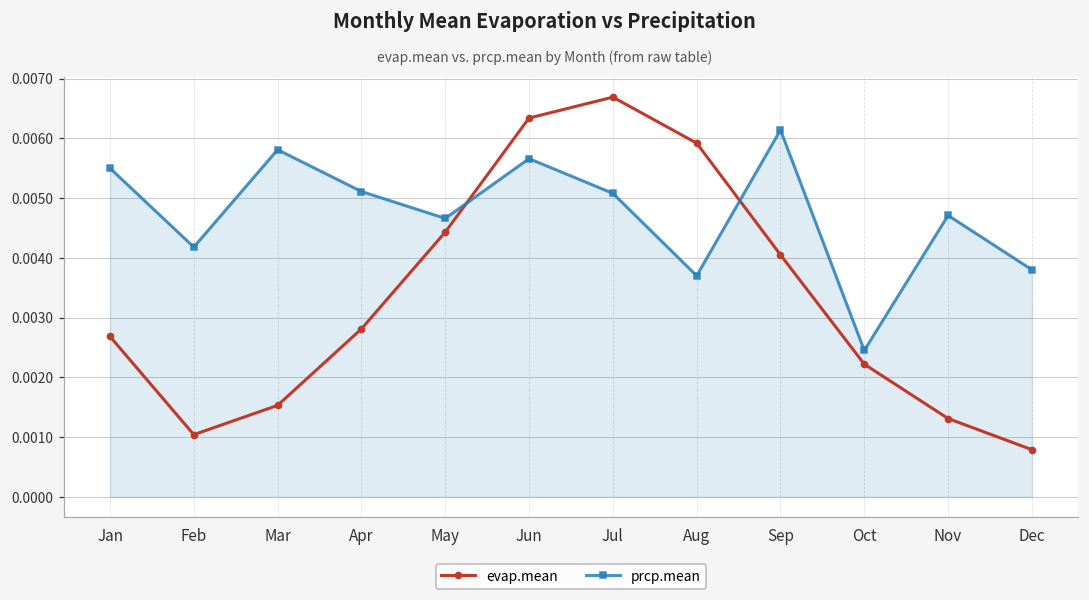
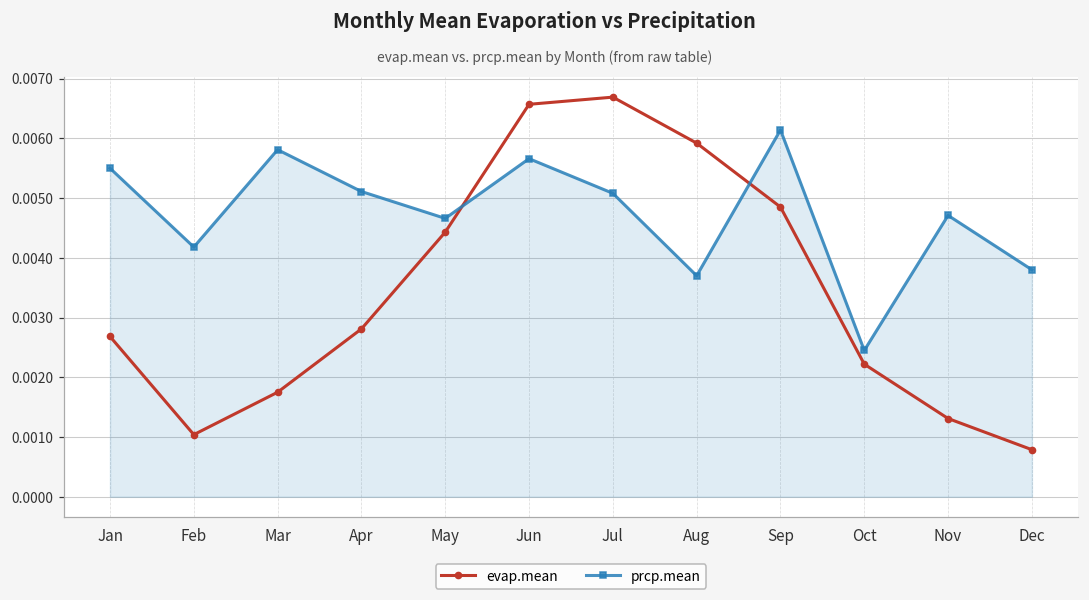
  {
    "evap.mean": {
      "Jan": 0.0027,
      "Feb": 0.0010,
-     "Mar": 0.0015,
+     "Mar": 0.0018,
      "Apr": 0.0028,
      "May": 0.0044,
-     "Jun": 0.0063,
+     "Jun": 0.0066,
      "Jul": 0.0067,
      "Aug": 0.0059,
-     "Sep": 0.0041,
+     "Sep": 0.0049,
      "Oct": 0.0022,
      "Nov": 0.0013,
      "Dec": 0.0008
    },
    "prcp.mean": {
      "Jan": 0.0055,
      "Feb": 0.0042,
      "Mar": 0.0058,
      "Apr": 0.0051,
      "May": 0.0047,
      "Jun": 0.0057,
      "Jul": 0.0051,
      "Aug": 0.0037,
      "Sep": 0.0061,
      "Oct": 0.0025,
      "Nov": 0.0047,
      "Dec": 0.0038
    }
  }
